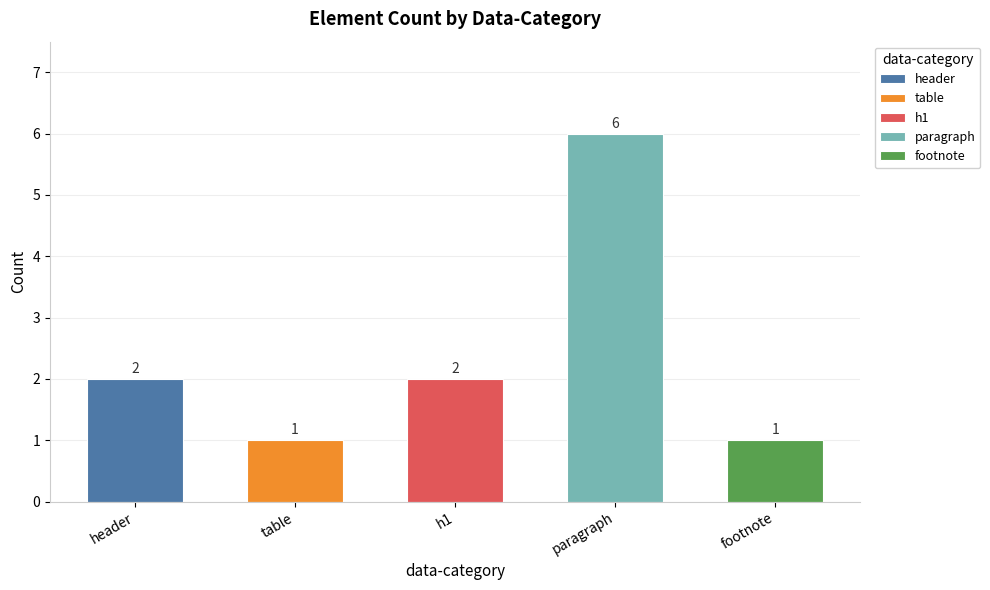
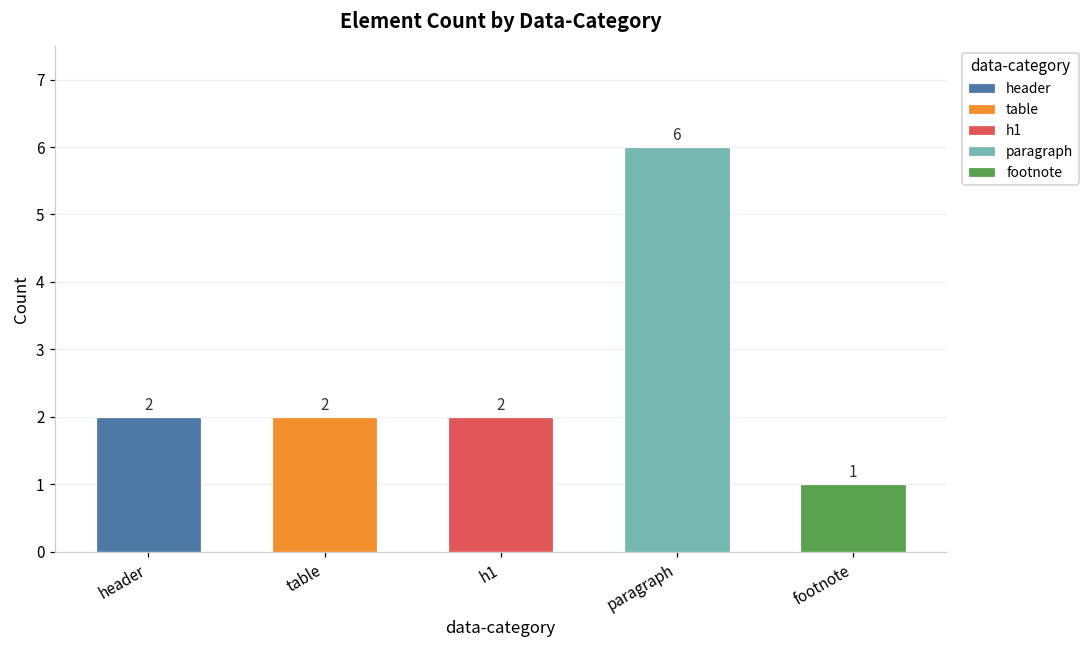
  {
    "table": {
-     "table": 1
+     "table": 2
    },
    "h1": {
      "h1": 2
    },
    "paragraph": {
      "paragraph": 6
    },
    "footnote": {
      "footnote": 1
    }
  }
